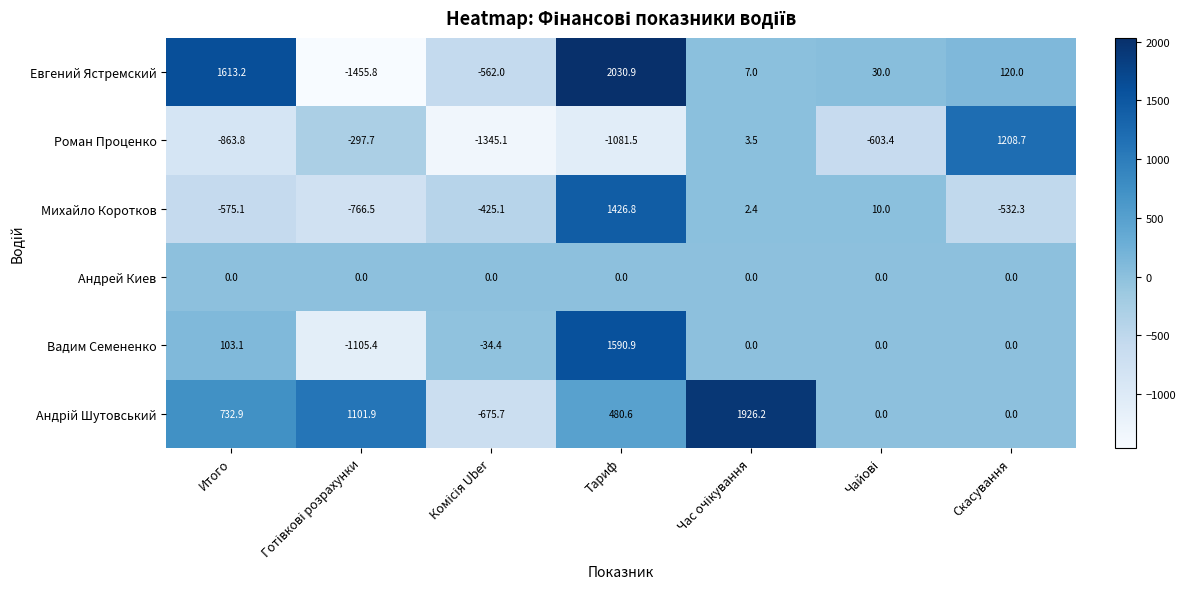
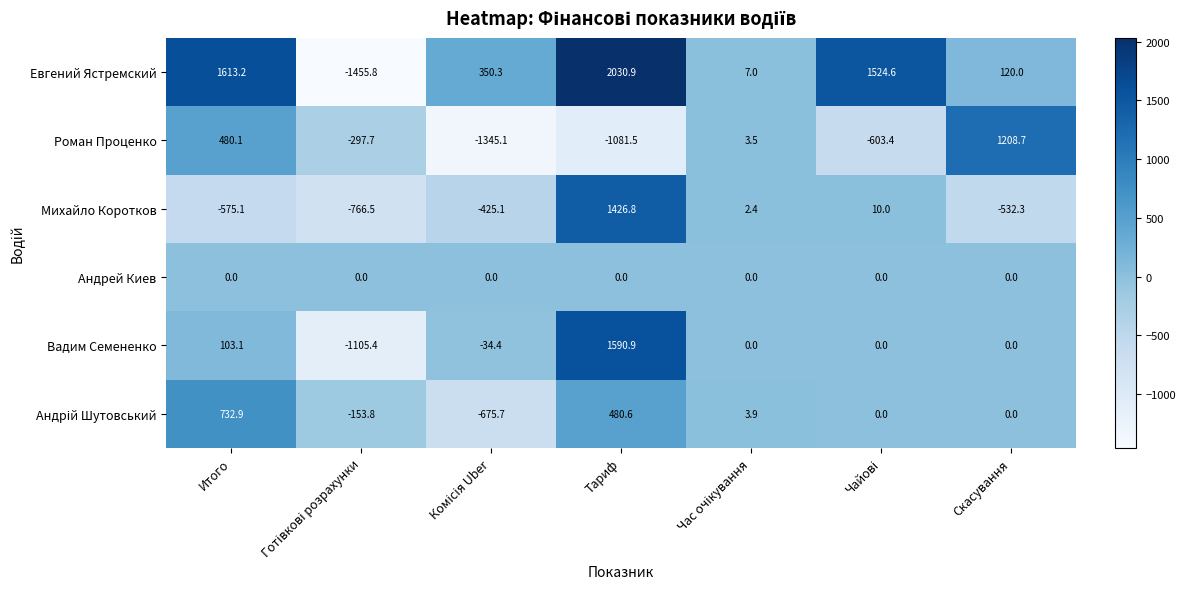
  {
    "Евгений Ястремский": {
      "Итого": 1613.2,
      "Готівкові розрахунки": -1455.8,
-     "Комісія Uber": -562.0,
+     "Комісія Uber": 350.3,
      "Тариф": 2030.9,
      "Час очікування": 7.0,
-     "Чайові": 30.0,
+     "Чайові": 1524.6,
      "Скасування": 120.0
    },
    "Роман Проценко": {
-     "Итого": -863.8,
+     "Итого": 480.1,
      "Готівкові розрахунки": -297.7,
      "Комісія Uber": -1345.1,
      "Тариф": -1081.5,
      "Час очікування": 3.5,
      "Чайові": -603.4,
      "Скасування": 1208.7
    },
    "Михайло Коротков": {
      "Итого": -575.1,
      "Готівкові розрахунки": -766.5,
      "Комісія Uber": -425.1,
      "Тариф": 1426.8,
      "Час очікування": 2.4,
      "Чайові": 10.0,
      "Скасування": -532.3
    },
    "Андрей Киев": {
      "Итого": 0.0,
      "Готівкові розрахунки": 0.0,
      "Комісія Uber": 0.0,
      "Тариф": 0.0,
      "Час очікування": 0.0,
      "Чайові": 0.0,
      "Скасування": 0.0
    },
    "Вадим Семененко": {
      "Итого": 103.1,
      "Готівкові розрахунки": -1105.4,
      "Комісія Uber": -34.4,
      "Тариф": 1590.9,
      "Час очікування": 0.0,
      "Чайові": 0.0,
      "Скасування": 0.0
    },
    "Андрій Шутовський": {
      "Итого": 732.9,
-     "Готівкові розрахунки": 1101.9,
+     "Готівкові розрахунки": -153.8,
      "Комісія Uber": -675.7,
      "Тариф": 480.6,
-     "Час очікування": 1926.2,
+     "Час очікування": 3.9,
      "Чайові": 0.0,
      "Скасування": 0.0
    }
  }
